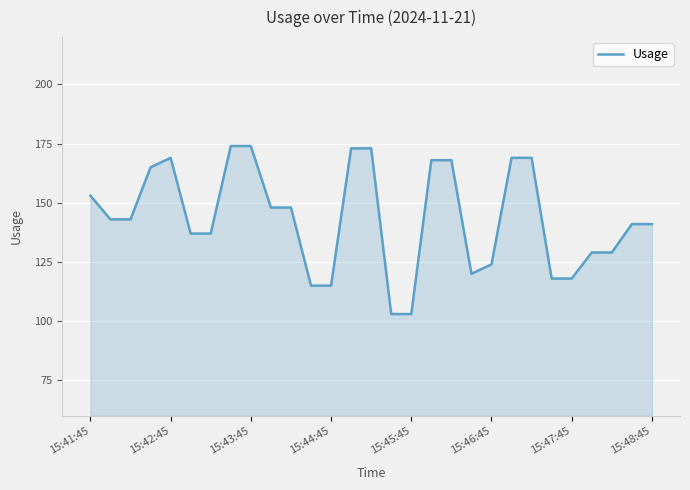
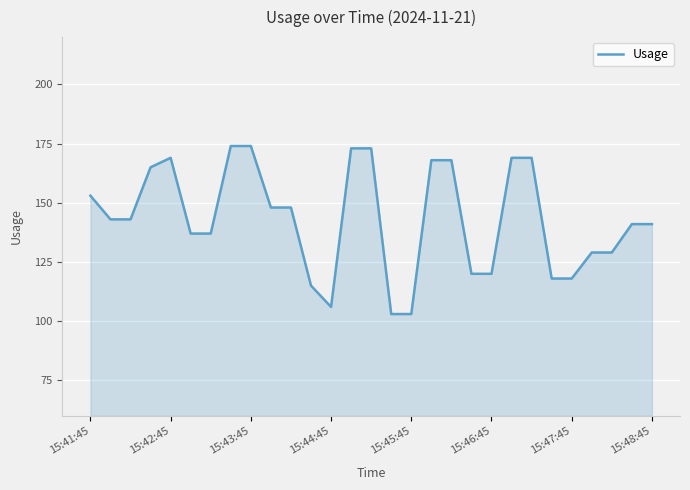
  {
    "15:41:45": 153,
    "15:42:45": 169,
    "15:43:45": 174,
-   "15:44:45": 115,
+   "15:44:45": 106,
    "15:45:45": 103,
-   "15:46:45": 124,
+   "15:46:45": 120,
    "15:47:45": 118,
    "15:48:45": 141
  }
